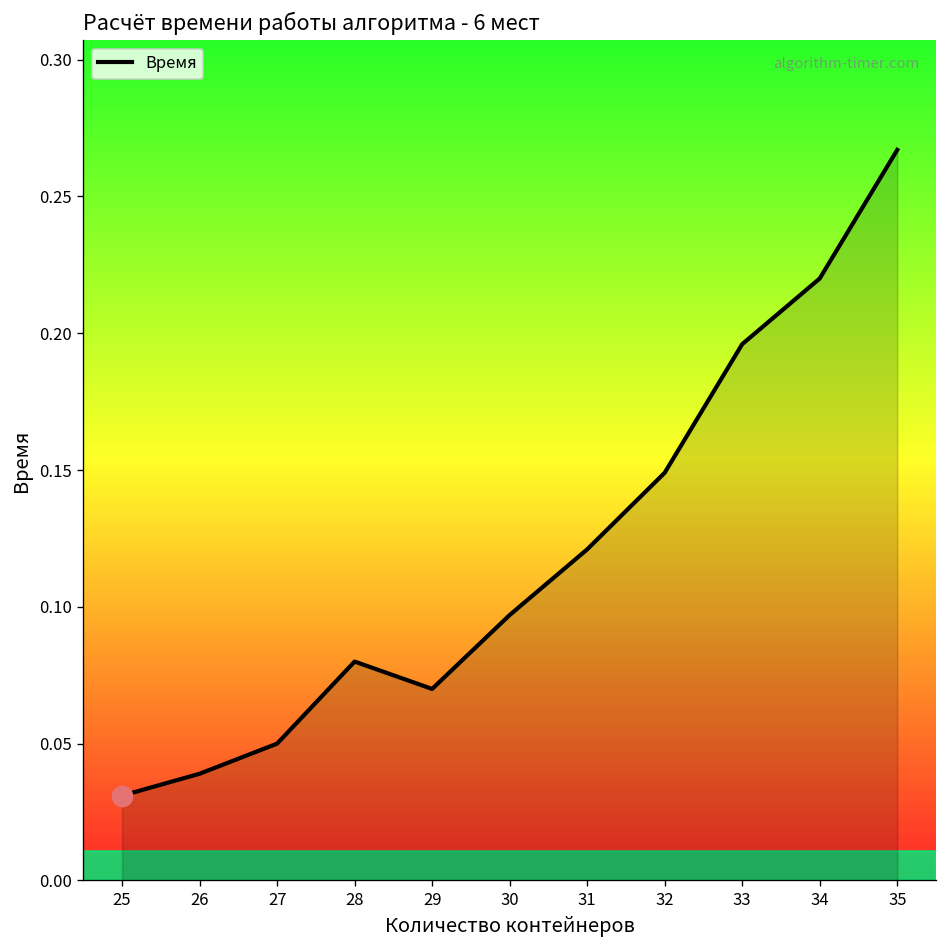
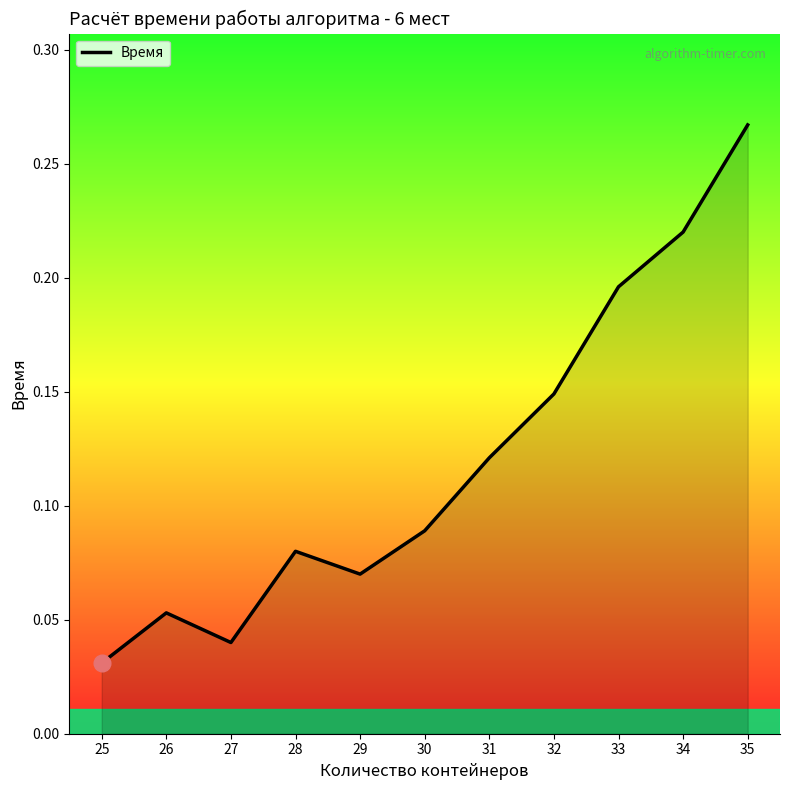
  {
    "Время": {
-     "26": 0.039,
-     "27": 0.05,
+     "26": 0.053,
+     "27": 0.04,
      "28": 0.080,
      "29": 0.070,
-     "30": 0.097,
+     "30": 0.089,
      "31": 0.121,
      "32": 0.149,
      "33": 0.196,
      "34": 0.220,
      "35": 0.267
    }
  }
